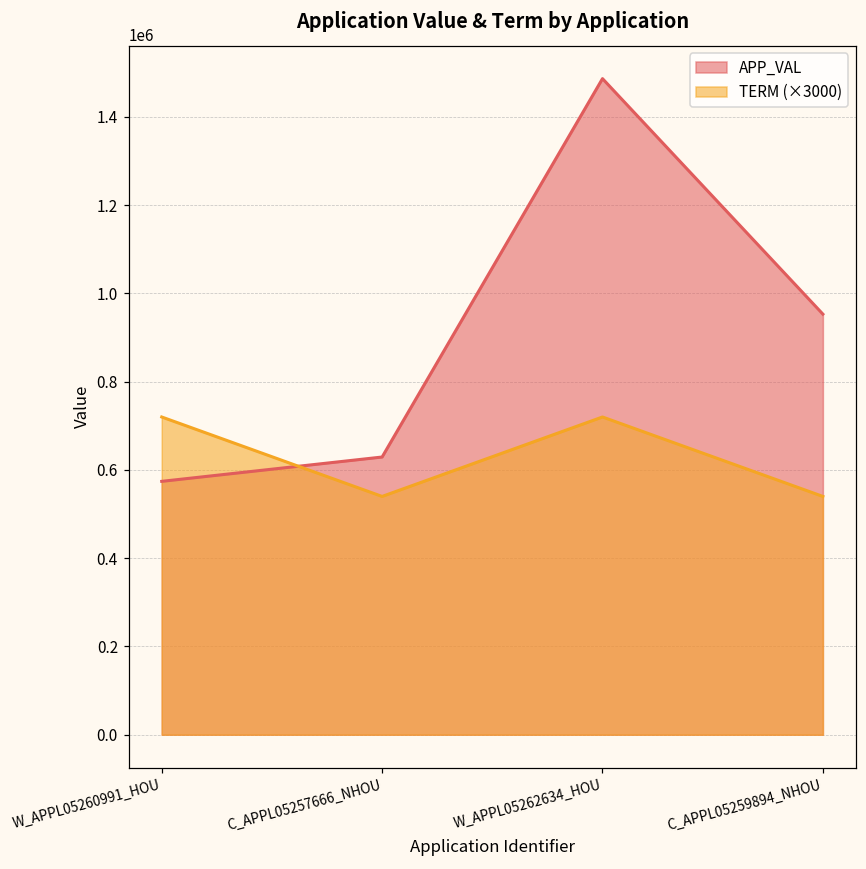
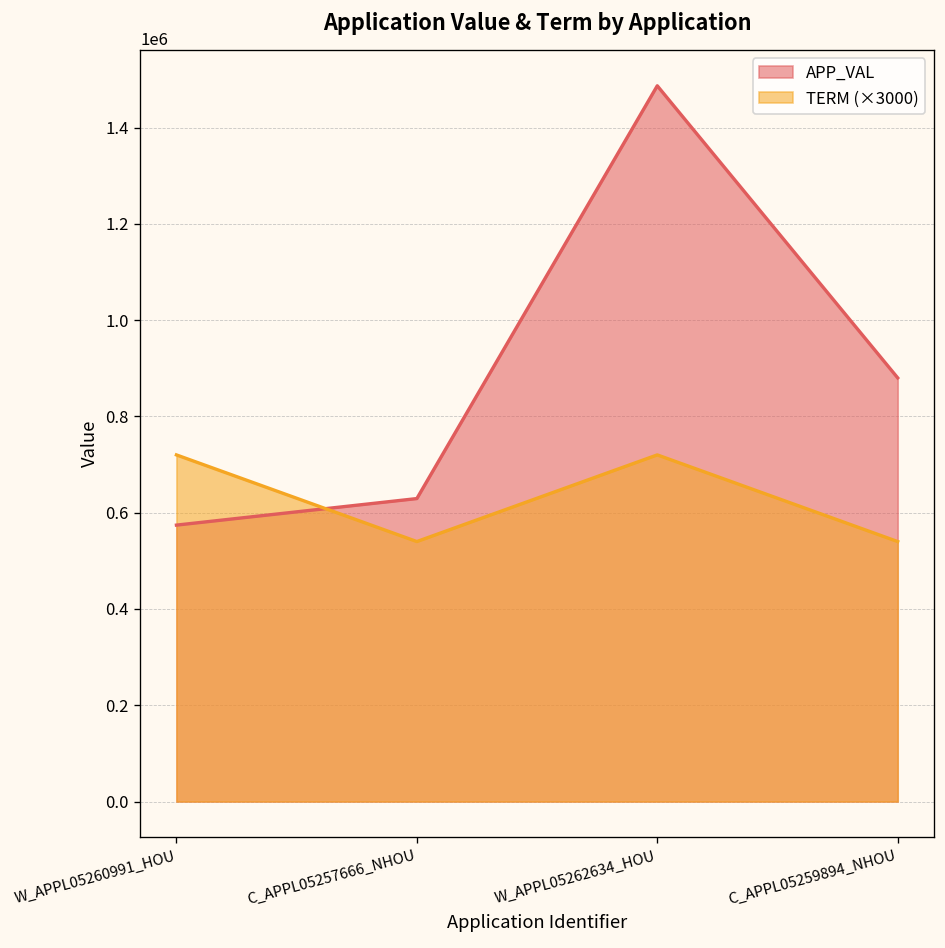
  {
    "APP_VAL": {
      "W_APPL05260991_HOU": 570000,
      "C_APPL05257666_NHOU": 630000,
      "W_APPL05262634_HOU": 1490000,
-     "C_APPL05259894_NHOU": 950000
+     "C_APPL05259894_NHOU": 880000
    },
    "TERM (×3000)": {
      "W_APPL05260991_HOU": 720000,
      "C_APPL05257666_NHOU": 540000,
      "W_APPL05262634_HOU": 720000,
      "C_APPL05259894_NHOU": 540000
    }
  }
